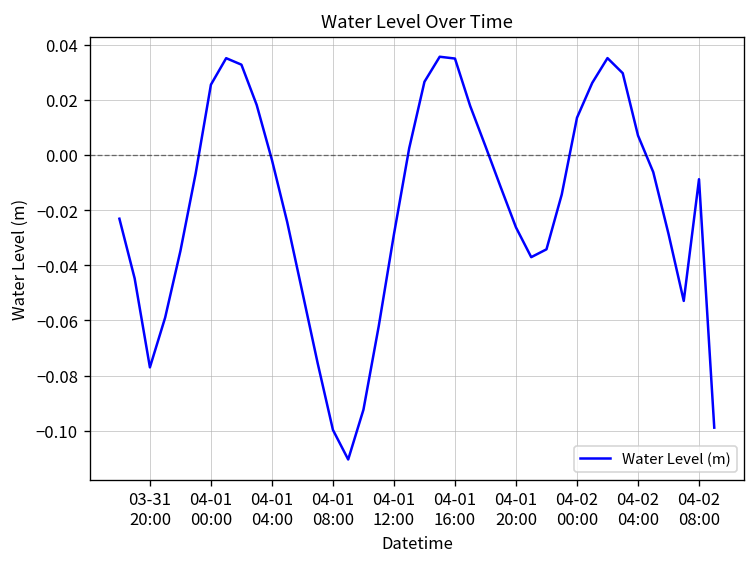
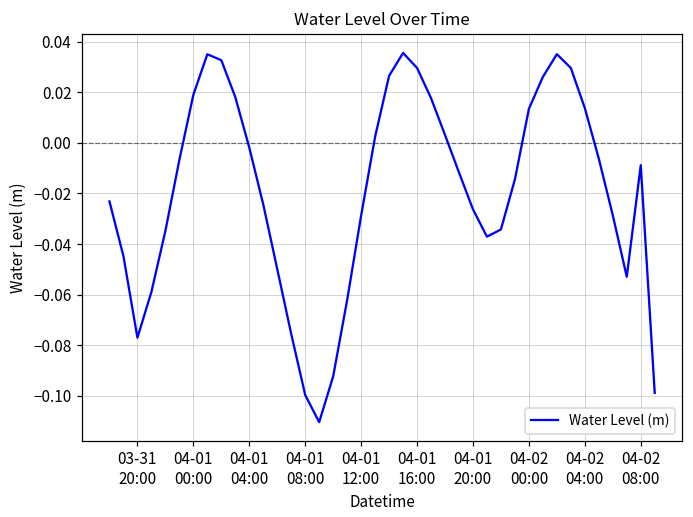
  {
    "03-31 20:00": -0.077,
-   "04-01 00:00": 0.025,
+   "04-01 00:00": 0.019,
    "04-01 04:00": -0.002,
    "04-01 08:00": -0.100,
    "04-01 12:00": -0.029,
-   "04-01 16:00": 0.035,
+   "04-01 16:00": 0.030,
    "04-01 20:00": -0.026,
    "04-02 00:00": 0.013,
-   "04-02 04:00": 0.007,
+   "04-02 04:00": 0.014,
    "04-02 08:00": -0.009
  }
